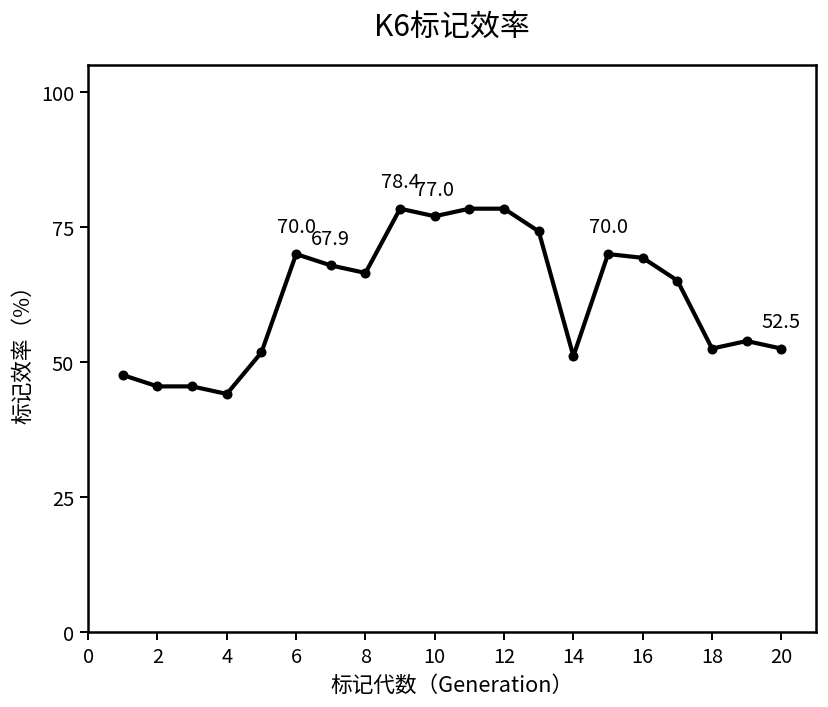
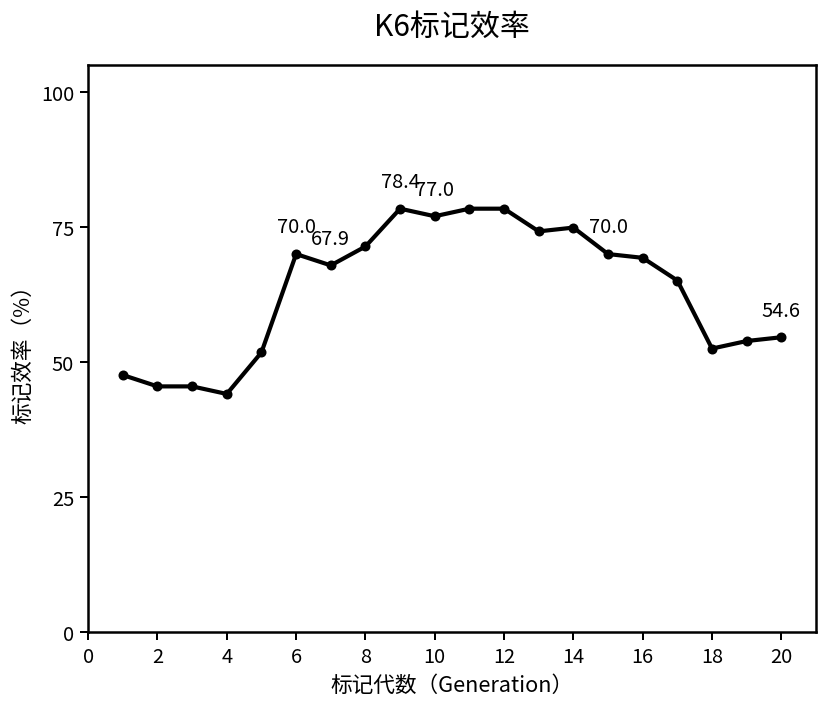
  {
    "6": 70.0,
-   "8": 67,
+   "8": 71,
    "10": 77.0,
-   "14": 51,
-   "20": 52.5
+   "14": 75,
+   "20": 54.6
  }
